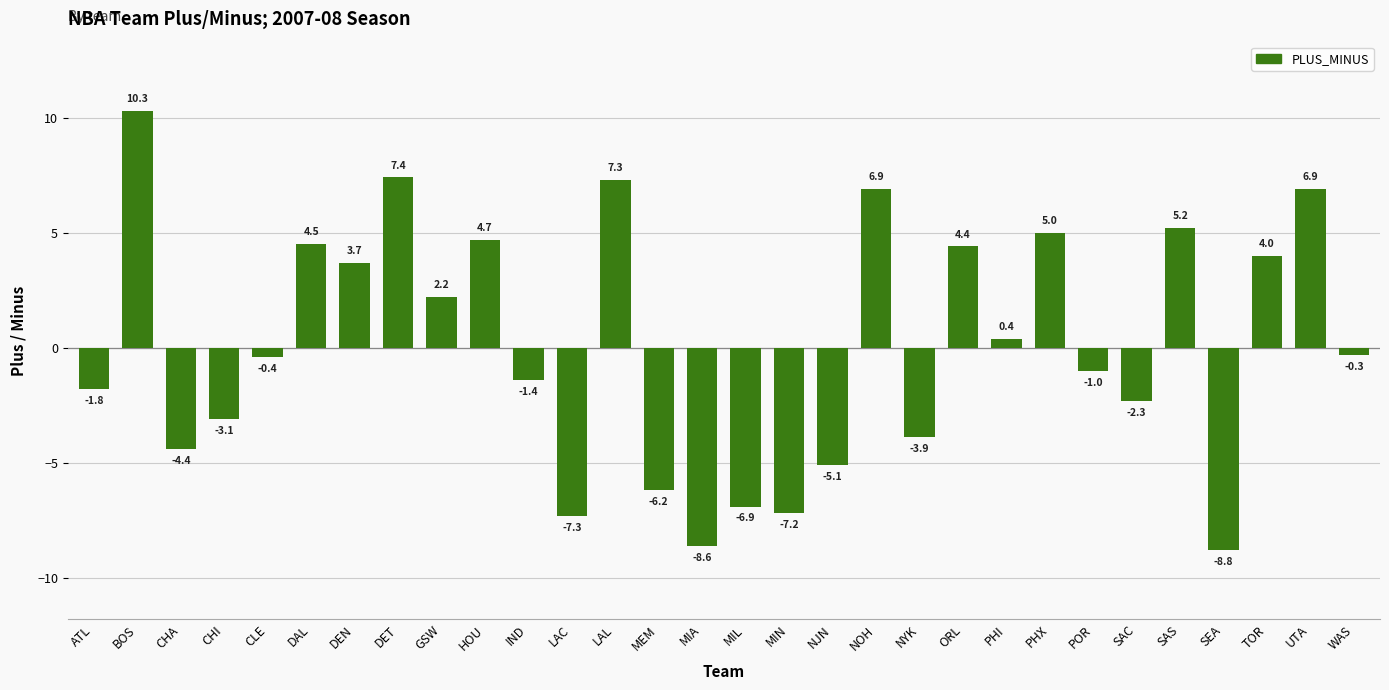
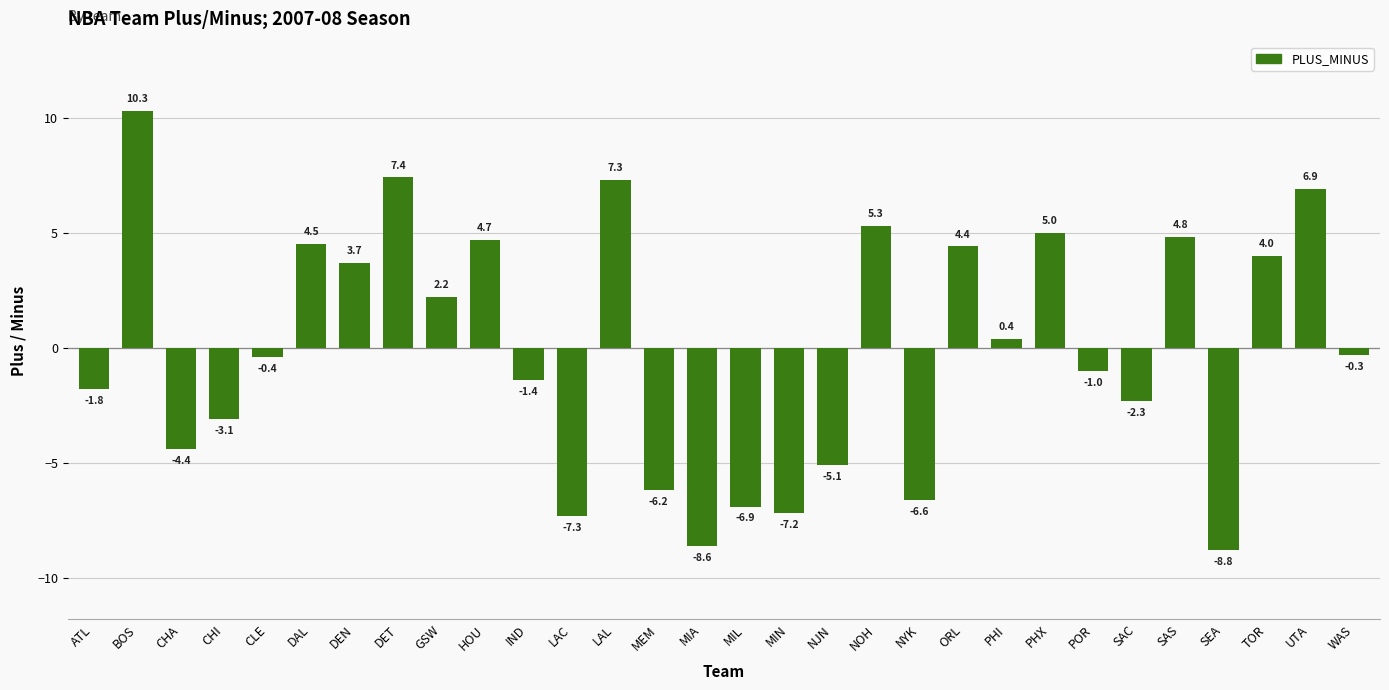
  {
    "ATL": -1.8,
    "BOS": 10.3,
    "CHA": -4.4,
    "CHI": -3.1,
    "CLE": -0.4,
    "DAL": 4.5,
    "DEN": 3.7,
    "DET": 7.4,
    "GSW": 2.2,
    "HOU": 4.7,
    "IND": -1.4,
    "LAC": -7.3,
    "LAL": 7.3,
    "MEM": -6.2,
    "MIA": -8.6,
    "MIL": -6.9,
    "MIN": -7.2,
    "NJN": -5.1,
-   "NOH": 6.9,
-   "NYK": -3.9,
+   "NOH": 5.3,
+   "NYK": -6.6,
    "ORL": 4.4,
    "PHI": 0.4,
    "PHX": 5.0,
    "POR": -1.0,
    "SAC": -2.3,
-   "SAS": 5.2,
+   "SAS": 4.8,
    "SEA": -8.8,
    "TOR": 4.0,
    "UTA": 6.9,
    "WAS": -0.3
  }
